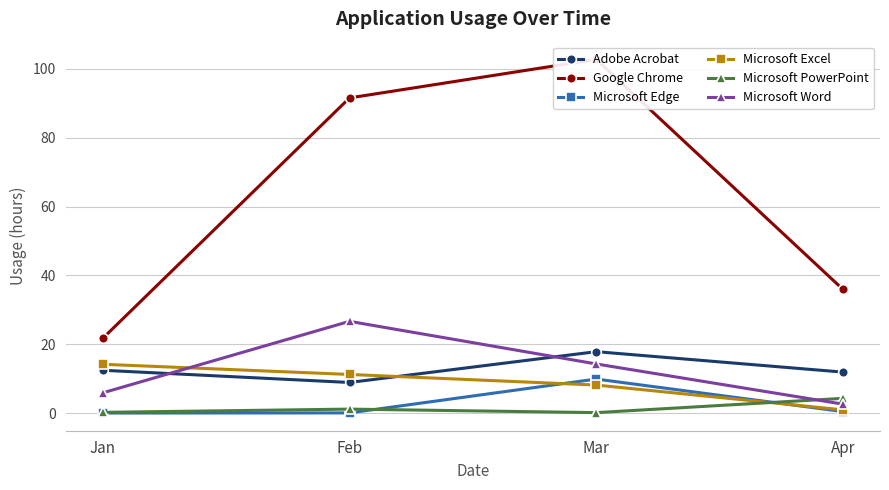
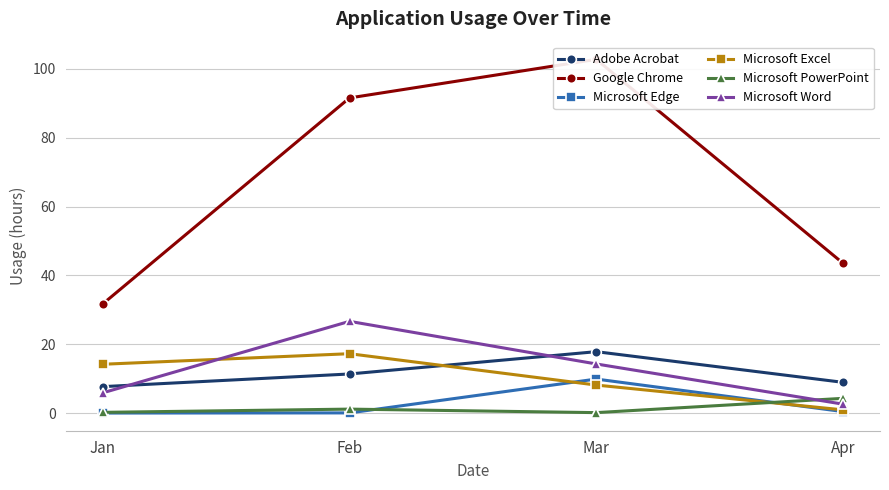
  {
    "Adobe Acrobat": {
-     "Jan": 12,
-     "Feb": 9,
+     "Jan": 8,
+     "Feb": 11,
      "Mar": 18,
-     "Apr": 12
+     "Apr": 9
    },
    "Google Chrome": {
-     "Jan": 22,
+     "Jan": 32,
      "Feb": 92,
-     "Apr": 36
+     "Apr": 44
    },
    "Microsoft Edge": {
      "Feb": 0,
      "Mar": 10
    },
    "Microsoft Excel": {
      "Jan": 14,
-     "Feb": 11,
+     "Feb": 17,
      "Mar": 8
    },
    "Microsoft PowerPoint": {
      "Feb": 1,
      "Mar": 0,
      "Apr": 4
    },
    "Microsoft Word": {
      "Jan": 6,
      "Feb": 27,
      "Mar": 14,
      "Apr": 3
    }
  }
